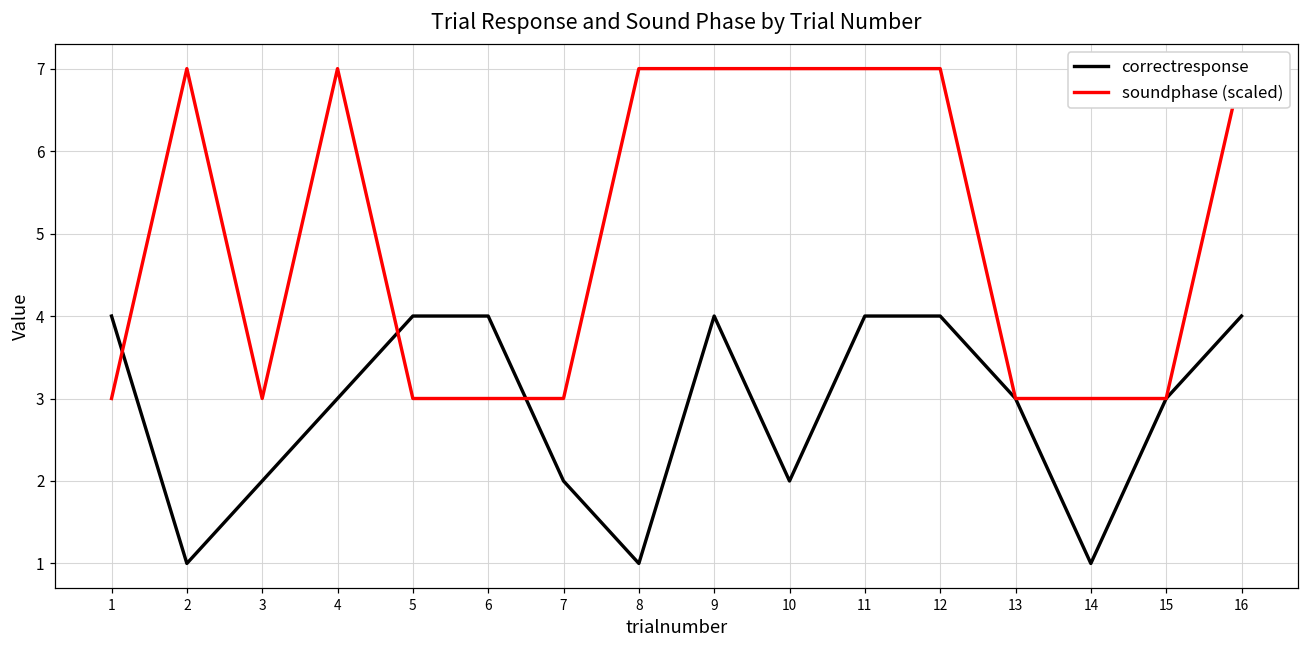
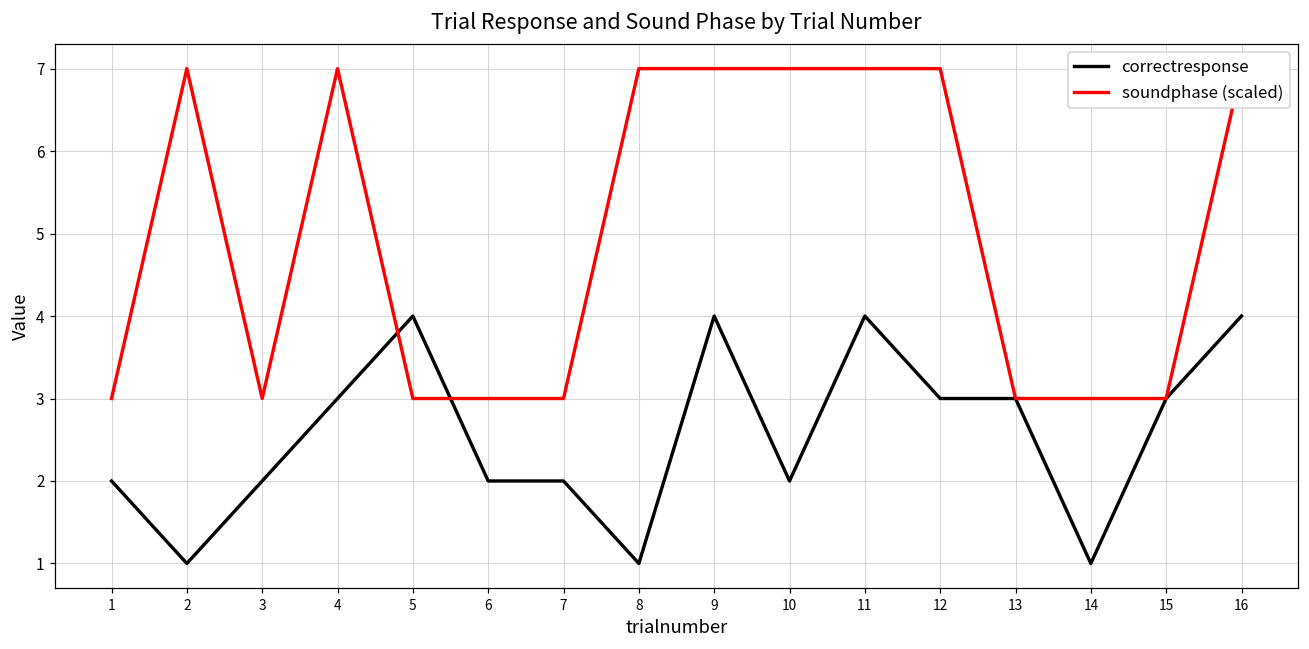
  {
    "correctresponse": {
-     "1": 4,
+     "1": 2,
      "2": 1,
      "3": 2,
      "4": 3,
      "5": 4,
-     "6": 4,
+     "6": 2,
      "7": 2,
      "8": 1,
      "9": 4,
      "10": 2,
      "11": 4,
-     "12": 4,
+     "12": 3,
      "14": 1,
      "16": 4
    },
    "soundphase (scaled)": {
      "1": 3,
      "2": 7,
      "3": 3,
      "4": 7,
      "5": 3,
      "6": 3,
      "7": 3,
      "8": 7,
      "9": 7,
      "10": 7,
      "11": 7,
      "12": 7,
      "14": 3
    }
  }
